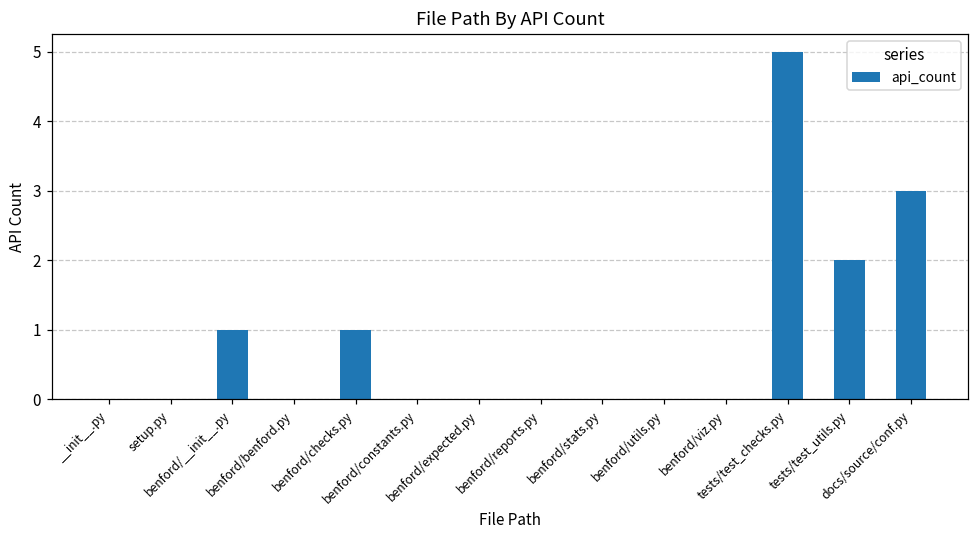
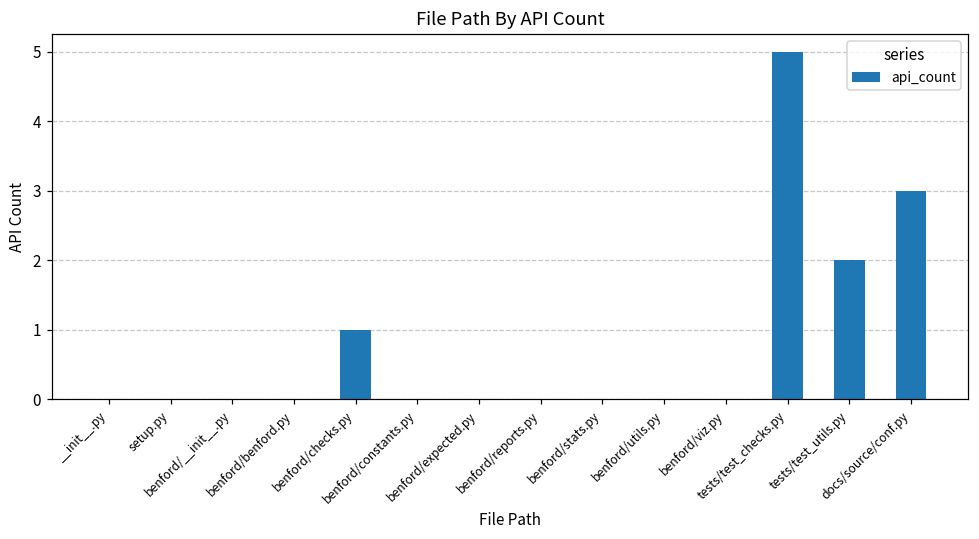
  {
    "__init__.py": 0,
    "setup.py": 0,
-   "benford/__init__.py": 1,
+   "benford/__init__.py": 0,
    "benford/benford.py": 0,
    "benford/checks.py": 1,
    "benford/constants.py": 0,
    "benford/expected.py": 0,
    "benford/reports.py": 0,
    "benford/stats.py": 0,
    "benford/utils.py": 0,
    "benford/viz.py": 0,
    "tests/test_checks.py": 5,
    "tests/test_utils.py": 2,
    "docs/source/conf.py": 3
  }
